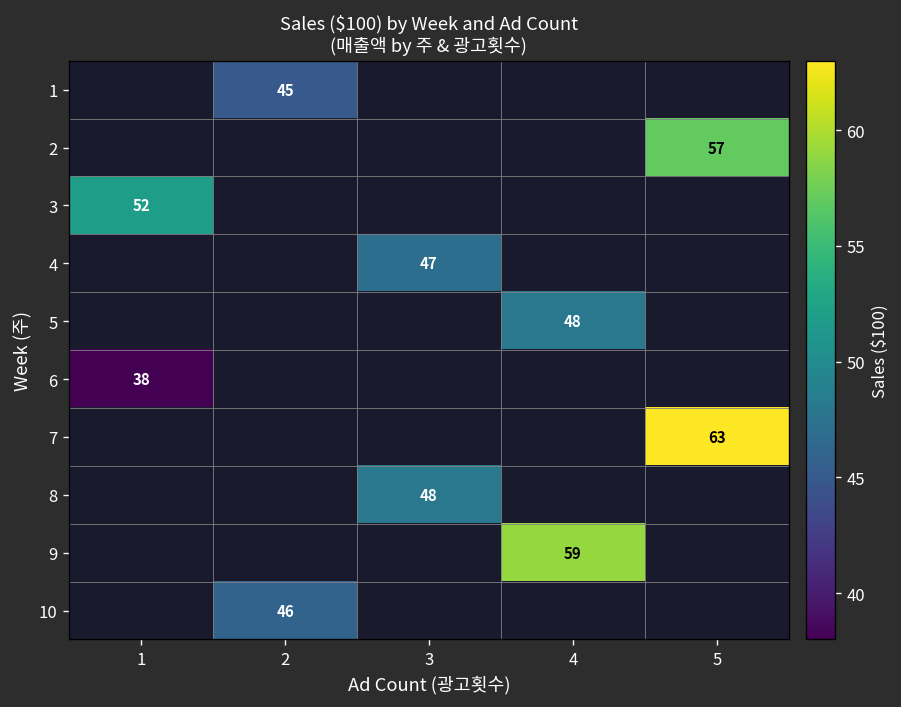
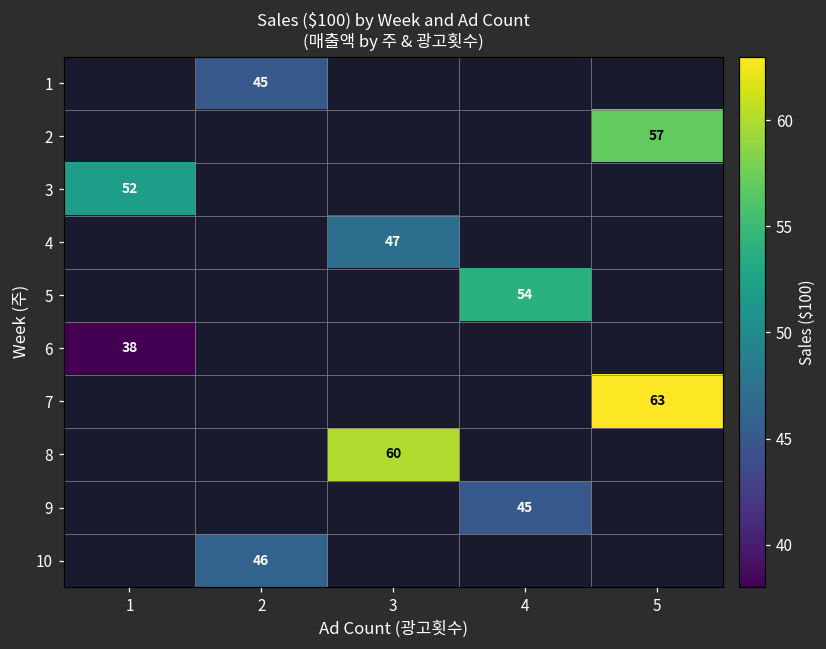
  {
    "1": {
      "2": 45
    },
    "2": {
      "5": 57
    },
    "3": {
      "1": 52
    },
    "4": {
      "3": 47
    },
    "5": {
-     "4": 48
+     "4": 54
    },
    "6": {
      "1": 38
    },
    "7": {
      "5": 63
    },
    "8": {
-     "3": 48
+     "3": 60
    },
    "9": {
-     "4": 59
+     "4": 45
    },
    "10": {
      "2": 46
    }
  }
